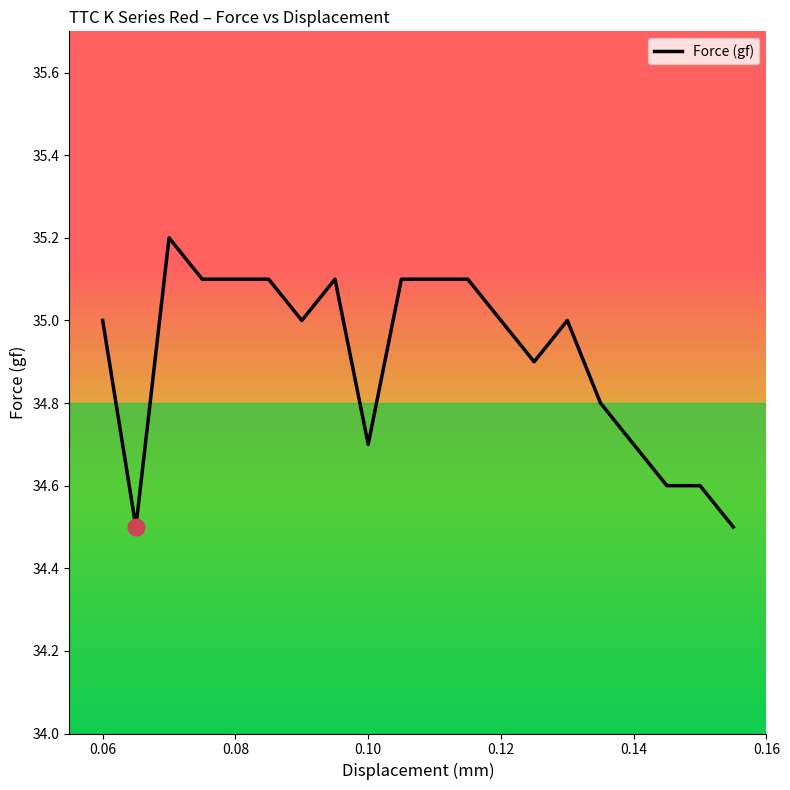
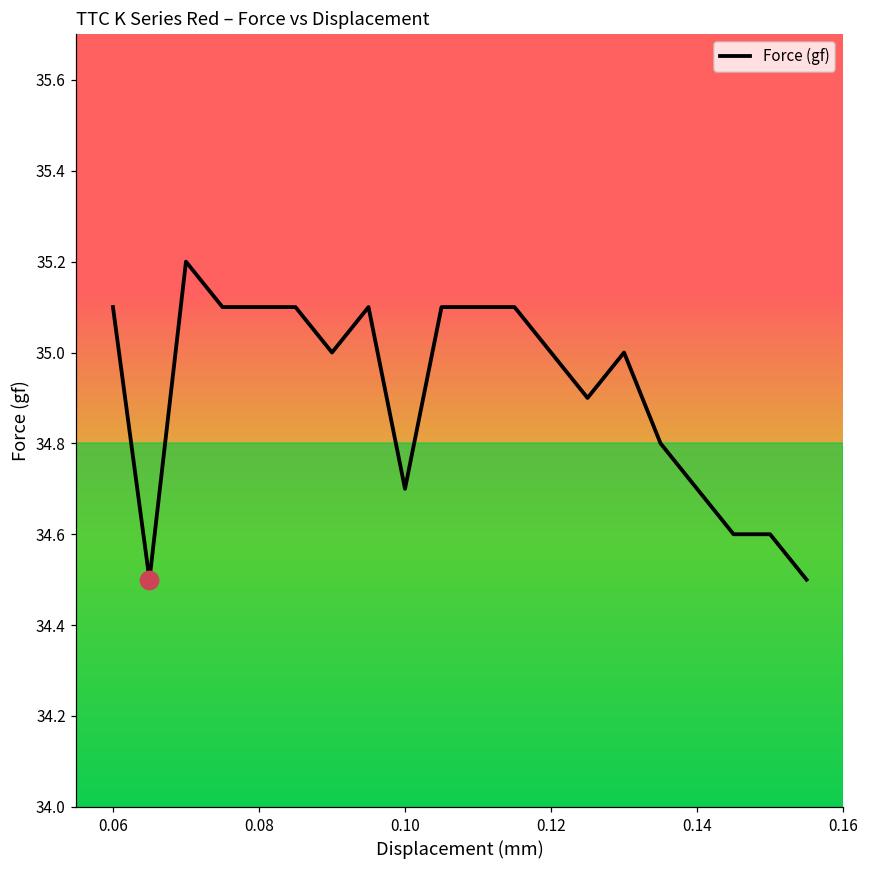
  {
    "Force (gf)": {
-     "0.06": 35.0,
+     "0.06": 35.1,
      "0.08": 35.1,
      "0.12": 35.0
    }
  }
